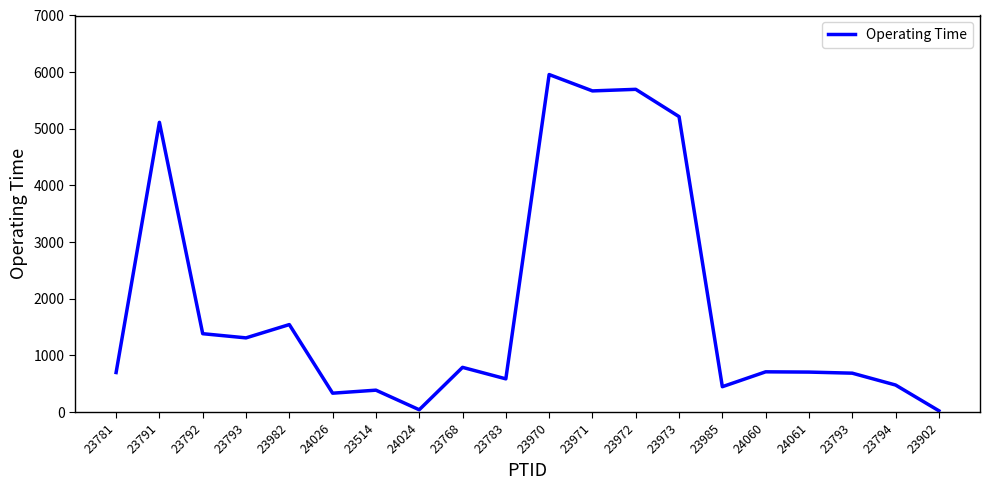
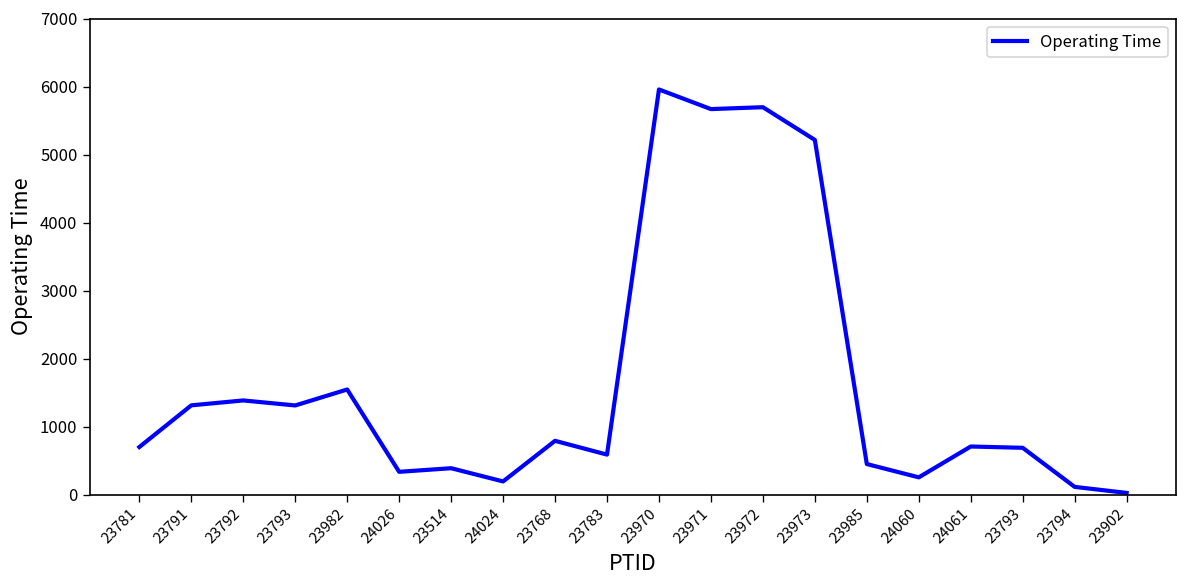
  {
    "23781": 700,
-   "23791": 5100,
+   "23791": 1300,
    "23792": 1400,
    "23982": 1500,
    "24026": 300,
    "23514": 400,
-   "24024": 0,
+   "24024": 200,
    "23768": 800,
    "23783": 600,
    "23970": 6000,
    "23971": 5700,
    "23972": 5700,
    "23973": 5200,
    "23985": 400,
-   "24060": 700,
+   "24060": 300,
    "24061": 700,
-   "23794": 500,
+   "23794": 100,
    "23902": 0
  }
